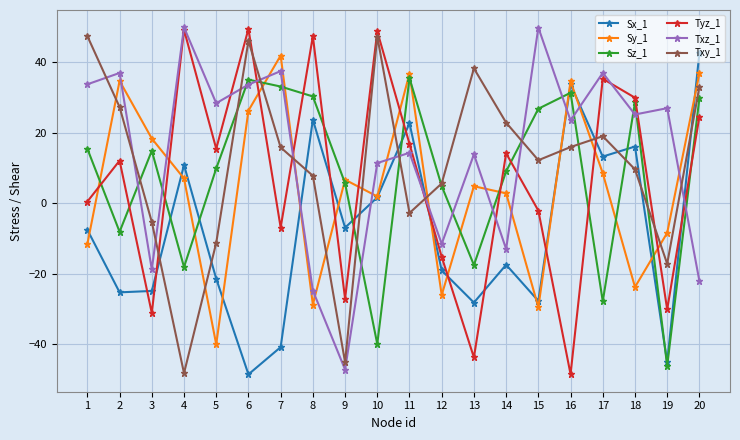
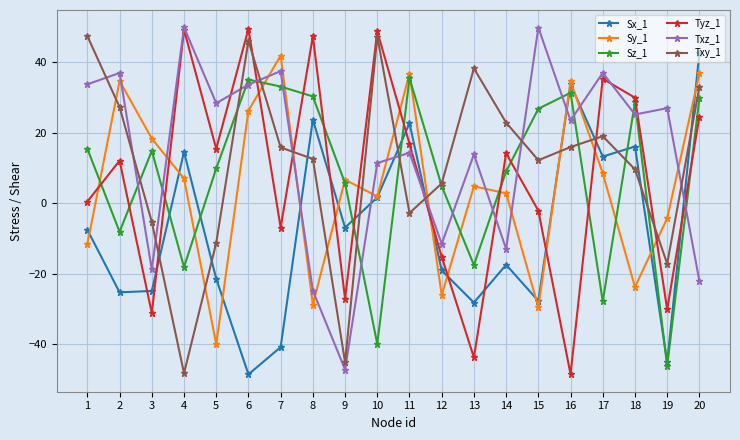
  {
    "Sx_1": {
      "1": -8,
      "2": -25,
      "3": -25,
-     "4": 11,
+     "4": 15,
      "5": -21,
      "6": -49,
      "7": -41,
      "8": 24,
      "9": -7,
      "11": 23,
      "12": -19,
      "13": -28,
      "14": -17,
      "15": -28,
      "16": 34,
      "17": 13,
      "18": 16,
      "19": -45
    },
    "Sy_1": {
      "1": -12,
      "2": 35,
      "3": 18,
      "4": 7,
      "5": -40,
      "6": 26,
      "7": 42,
      "8": -29,
      "9": 7,
      "11": 37,
      "12": -26,
      "13": 5,
      "14": 3,
      "15": -30,
      "16": 35,
      "17": 9,
      "18": -24,
-     "19": -8,
+     "19": -4,
      "20": 37
    },
    "Sz_1": {
      "1": 15,
      "2": -8,
      "3": 15,
      "4": -18,
      "5": 10,
      "6": 35,
      "7": 33,
      "8": 30,
      "9": 6,
      "10": -40,
      "11": 36,
      "12": 5,
      "13": -18,
      "14": 9,
      "15": 27,
      "16": 31,
      "17": -28,
      "18": 29,
      "19": -46,
      "20": 30
    },
    "Tyz_1": {
      "1": 0,
      "2": 12,
      "3": -31,
      "5": 15,
      "6": 50,
      "7": -7,
      "8": 47,
      "9": -27,
      "10": 49,
      "11": 17,
      "12": -15,
      "13": -44,
      "14": 14,
      "15": -2,
      "16": -49,
      "17": 35,
      "18": 30,
      "19": -30,
      "20": 25
    },
    "Txz_1": {
      "1": 34,
      "2": 37,
      "3": -19,
      "5": 28,
      "6": 34,
      "7": 38,
      "8": -25,
      "9": -47,
      "10": 11,
      "11": 14,
      "12": -12,
      "13": 14,
      "14": -13,
      "15": 50,
      "16": 24,
      "17": 37,
      "18": 25,
      "19": 27,
      "20": -22
    },
    "Txy_1": {
      "1": 47,
      "2": 27,
      "3": -5,
      "4": -48,
      "5": -11,
      "6": 46,
      "7": 16,
-     "8": 8,
+     "8": 13,
      "9": -45,
      "10": 47,
      "11": -3,
      "12": 6,
      "13": 38,
      "14": 23,
      "15": 12,
      "16": 16,
      "17": 19,
      "18": 10,
      "19": -17,
      "20": 33
    }
  }
